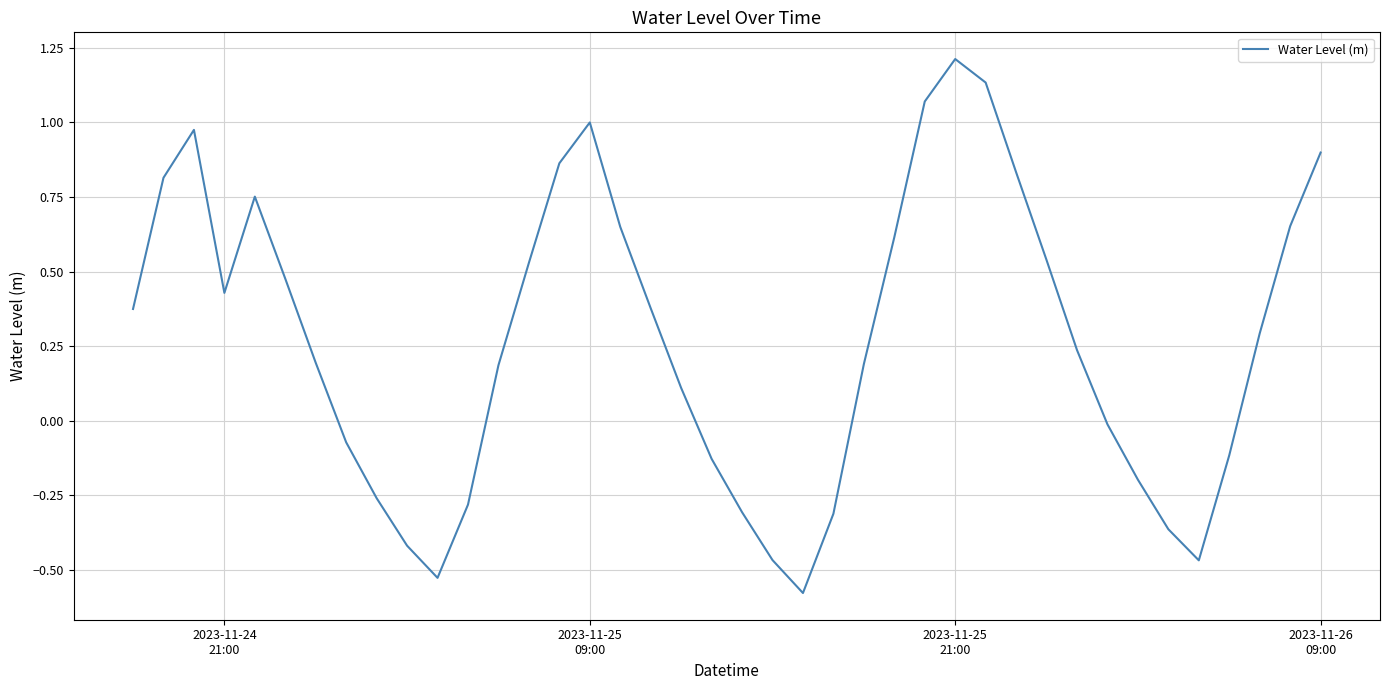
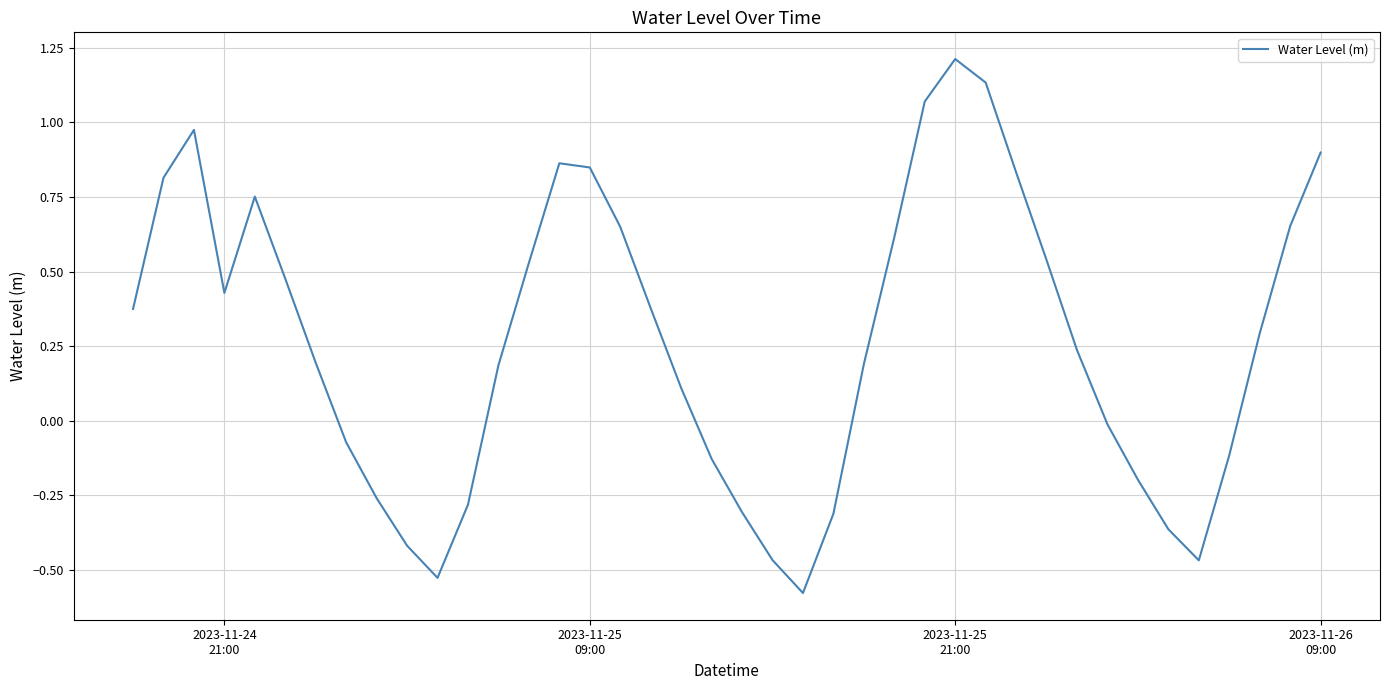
  {
    "2023-11-24 21:00": 0.43,
-   "2023-11-25 09:00": 1.00,
+   "2023-11-25 09:00": 0.85,
    "2023-11-25 21:00": 1.21,
    "2023-11-26 09:00": 0.90
  }
